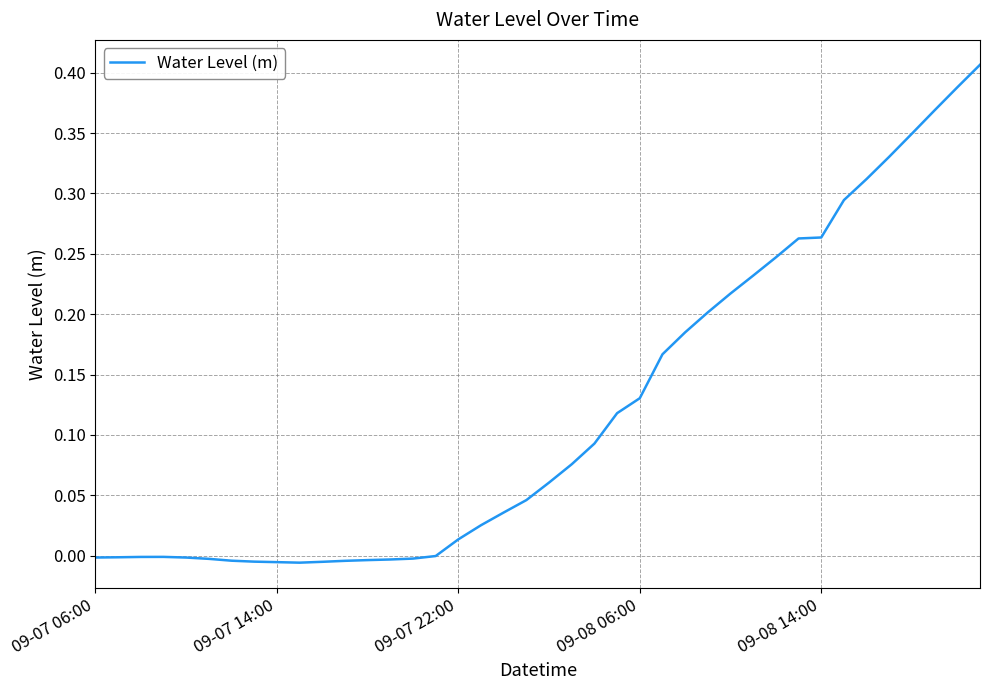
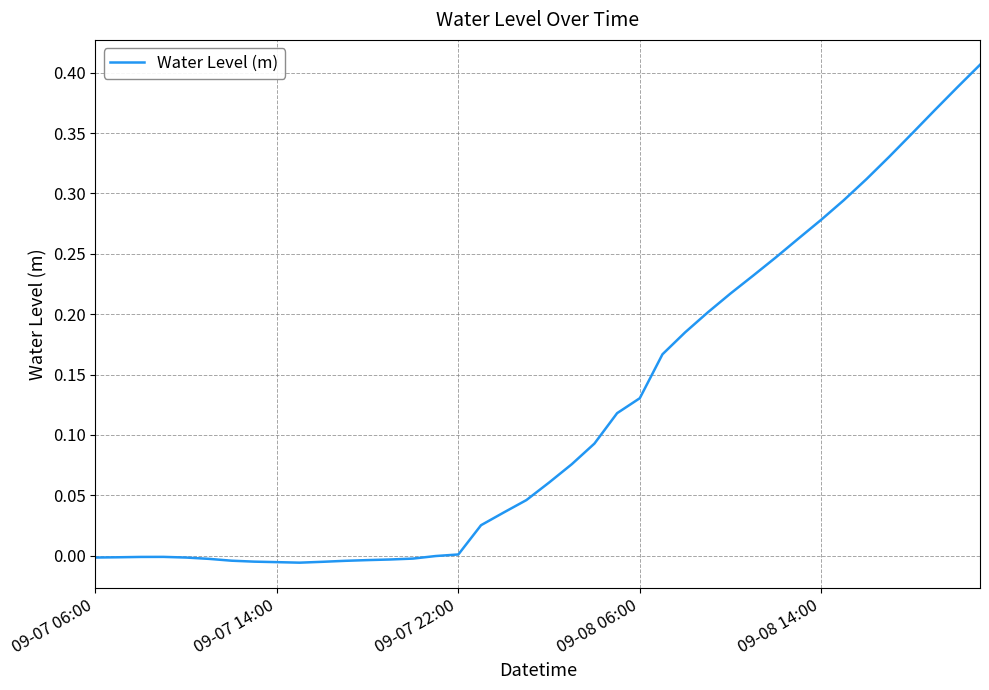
  {
    "09-07 06:00": -0.002,
    "09-07 14:00": -0.005,
-   "09-07 22:00": 0.014,
+   "09-07 22:00": 0.001,
    "09-08 06:00": 0.130,
-   "09-08 14:00": 0.264
+   "09-08 14:00": 0.278
  }
